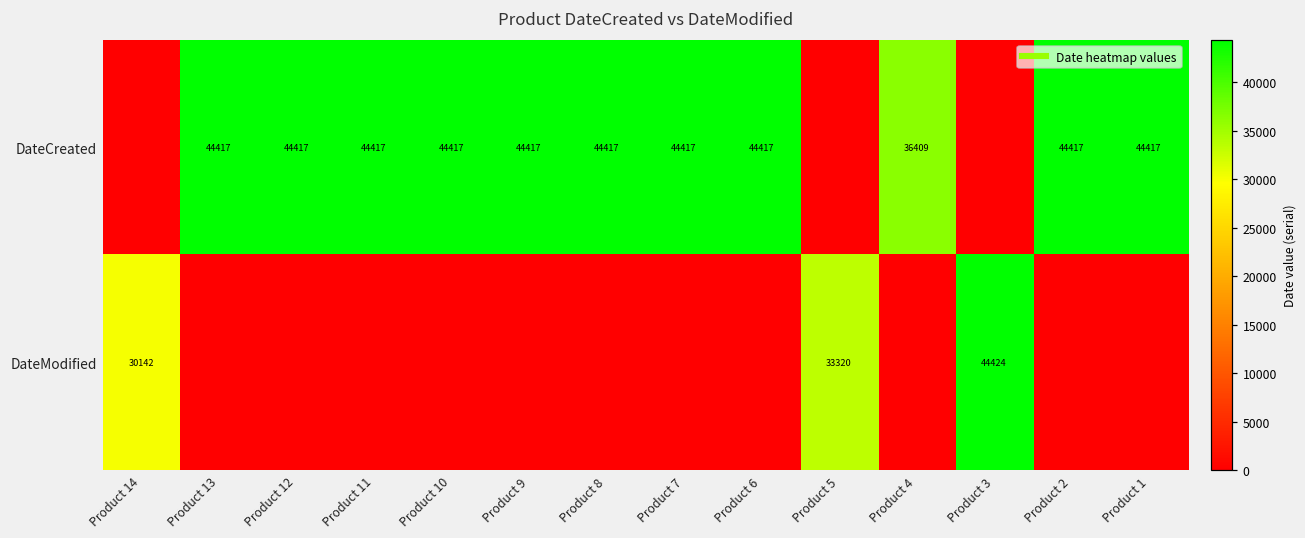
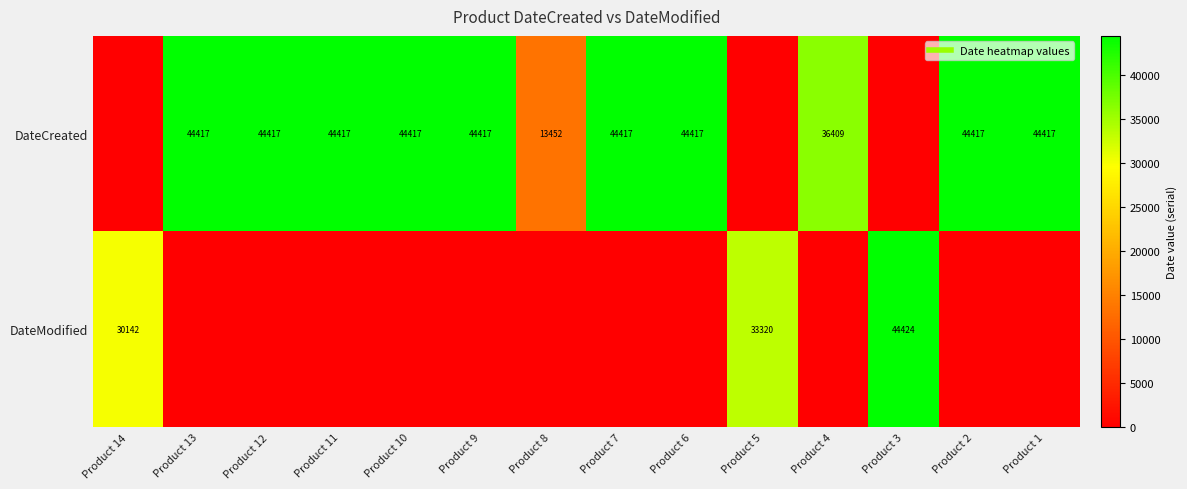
  {
    "DateCreated": {
      "Product 13": 44417,
      "Product 12": 44417,
      "Product 11": 44417,
      "Product 10": 44417,
      "Product 9": 44417,
-     "Product 8": 44417,
+     "Product 8": 13452,
      "Product 7": 44417,
      "Product 6": 44417,
      "Product 4": 36409,
      "Product 2": 44417,
      "Product 1": 44417
    },
    "DateModified": {
      "Product 14": 30142,
      "Product 5": 33320,
      "Product 3": 44424
    }
  }
